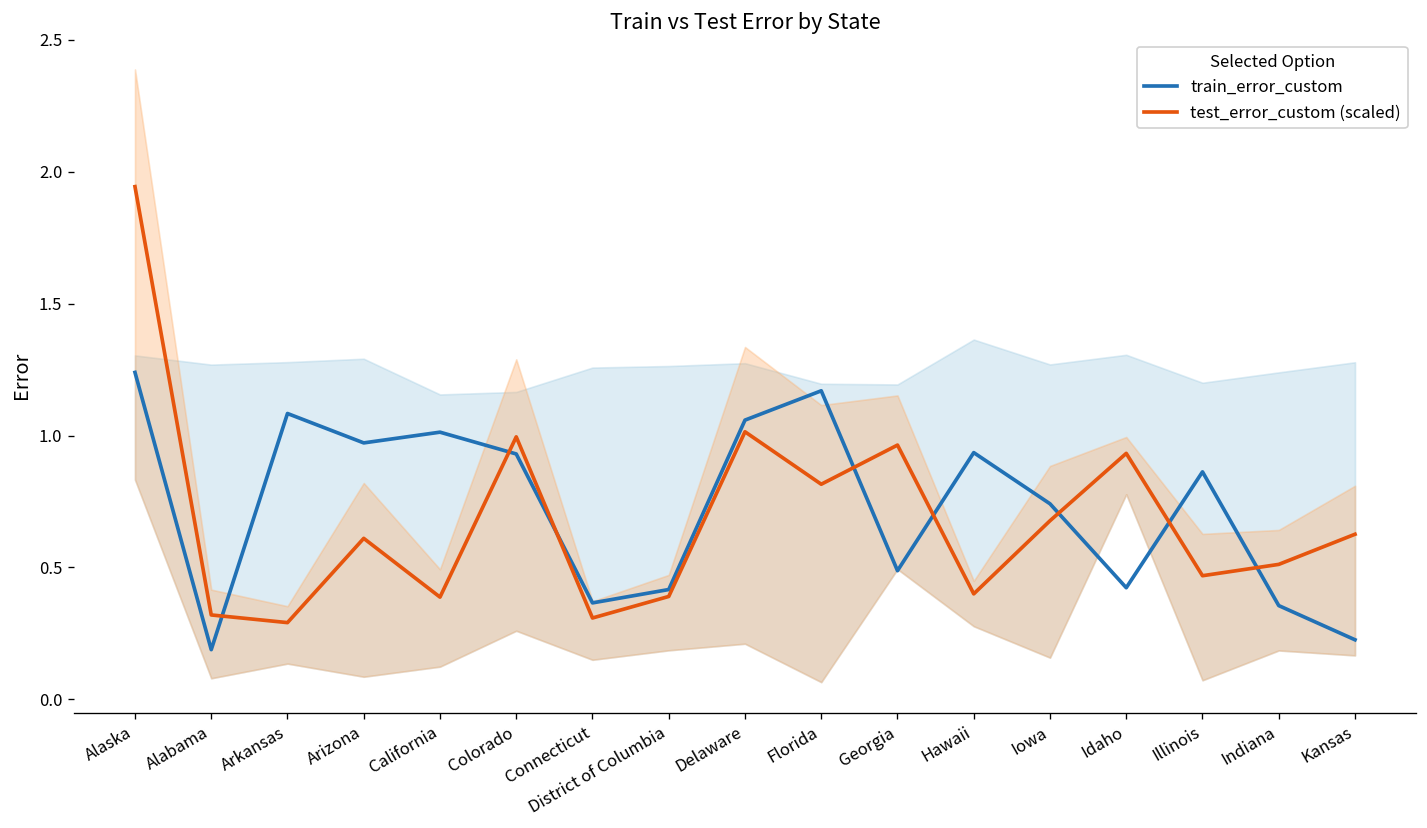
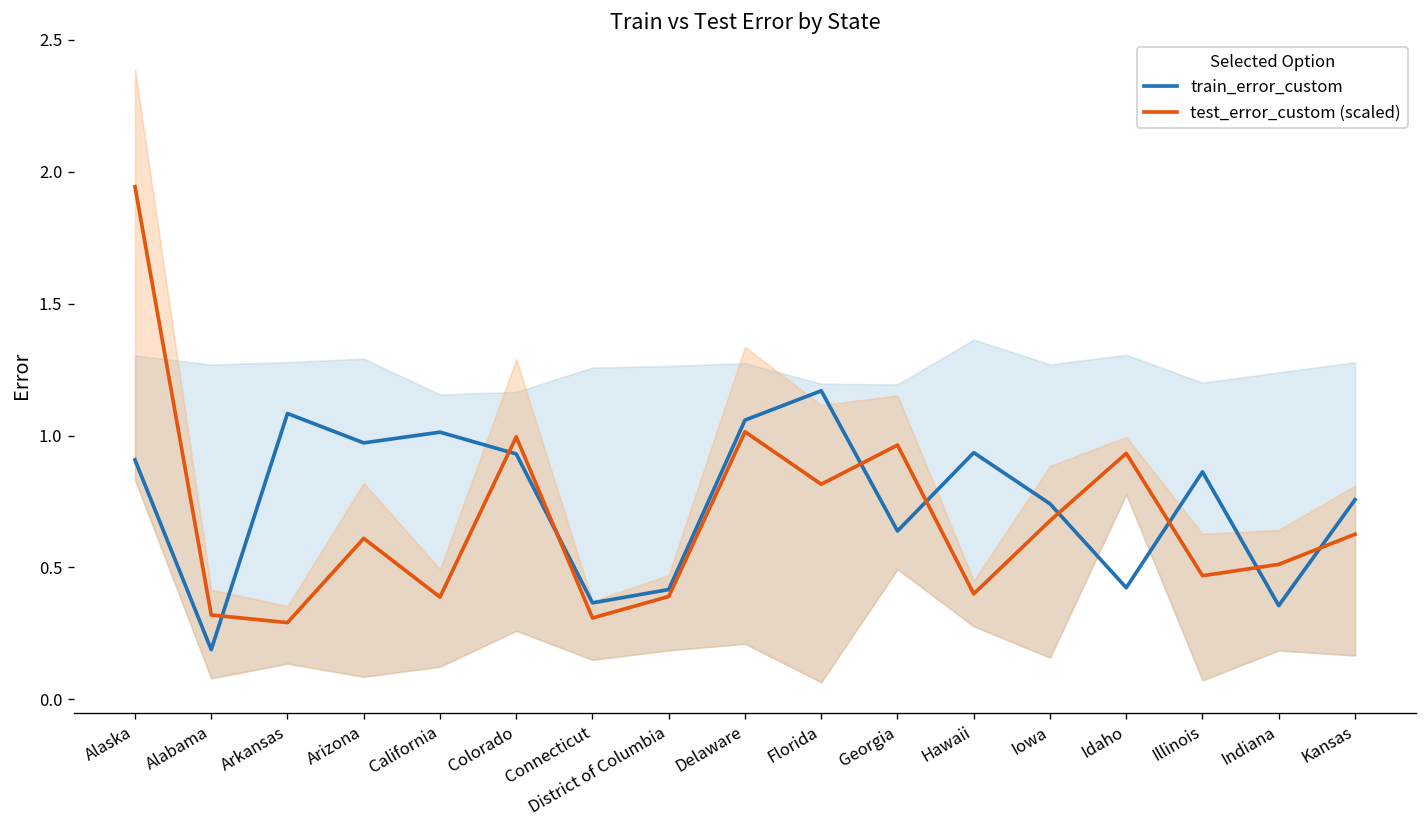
  {
    "train_error_custom": {
-     "Alaska": 1.24,
+     "Alaska": 0.91,
      "Alabama": 0.19,
      "Arkansas": 1.08,
      "Arizona": 0.97,
      "California": 1.01,
      "Colorado": 0.93,
      "District of Columbia": 0.42,
      "Delaware": 1.06,
      "Florida": 1.17,
-     "Georgia": 0.49,
+     "Georgia": 0.64,
      "Hawaii": 0.94,
      "Iowa": 0.74,
      "Idaho": 0.42,
      "Illinois": 0.86,
      "Indiana": 0.36,
-     "Kansas": 0.23
+     "Kansas": 0.76
    },
    "test_error_custom (scaled)": {
      "Alaska": 1.94,
      "Alabama": 0.32,
      "Arkansas": 0.29,
      "Arizona": 0.61,
      "California": 0.39,
      "Colorado": 0.99,
      "Connecticut": 0.31,
      "District of Columbia": 0.39,
      "Delaware": 1.01,
      "Florida": 0.82,
      "Georgia": 0.96,
      "Hawaii": 0.40,
      "Iowa": 0.68,
      "Idaho": 0.93,
      "Illinois": 0.47,
      "Indiana": 0.51,
      "Kansas": 0.63
    }
  }
